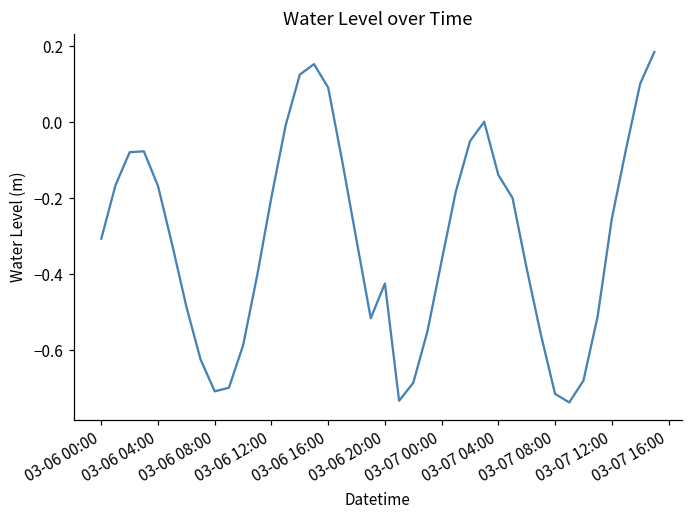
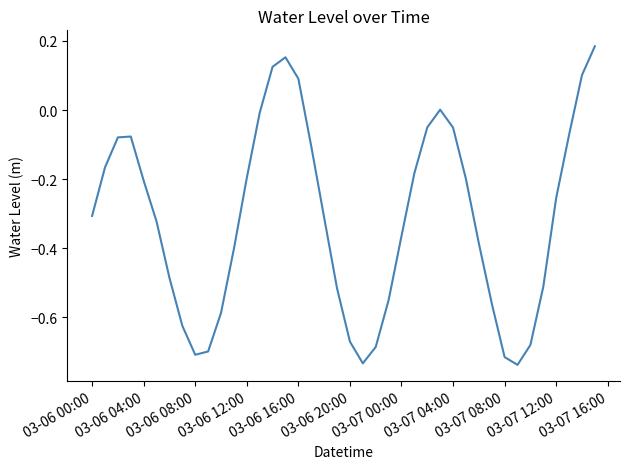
  {
    "03-06 00:00": -0.31,
-   "03-06 04:00": -0.17,
+   "03-06 04:00": -0.20,
    "03-06 08:00": -0.71,
    "03-06 12:00": -0.20,
    "03-06 16:00": 0.09,
-   "03-06 20:00": -0.42,
+   "03-06 20:00": -0.67,
    "03-07 00:00": -0.36,
-   "03-07 04:00": -0.14,
+   "03-07 04:00": -0.05,
    "03-07 08:00": -0.72,
    "03-07 12:00": -0.25
  }
